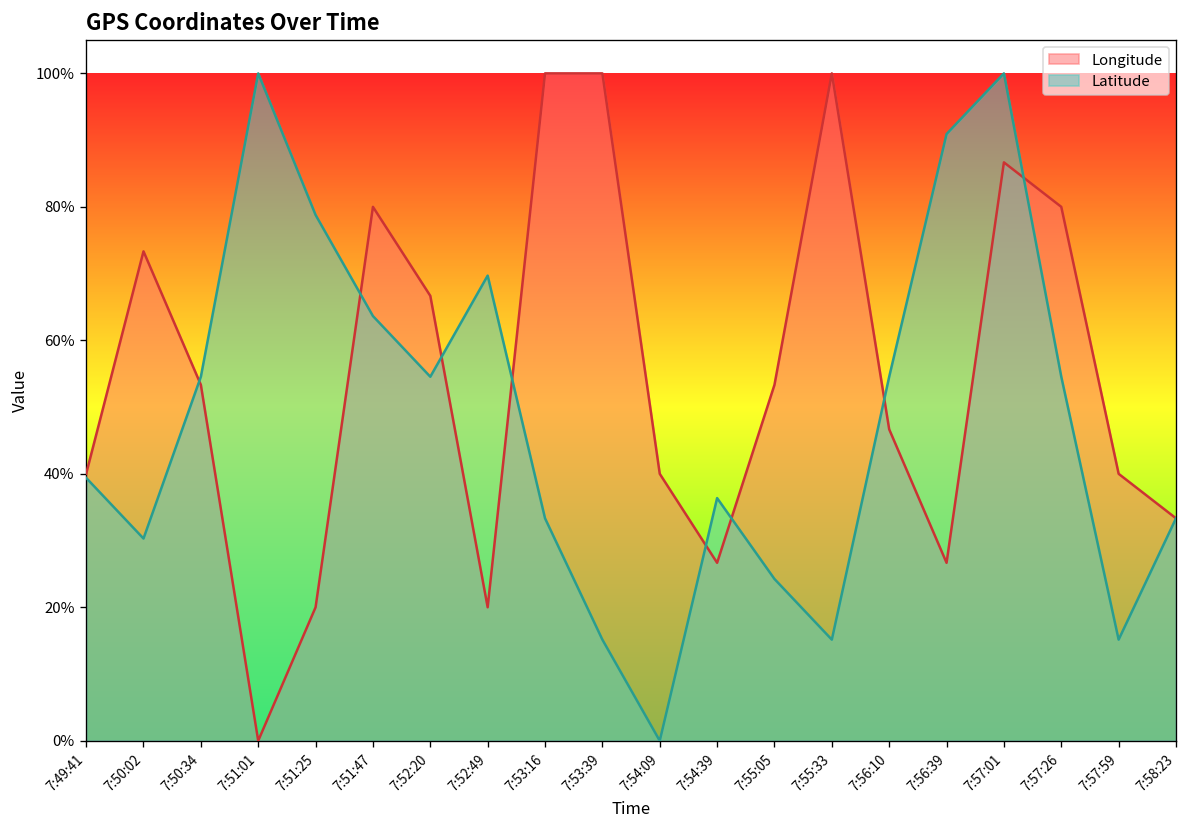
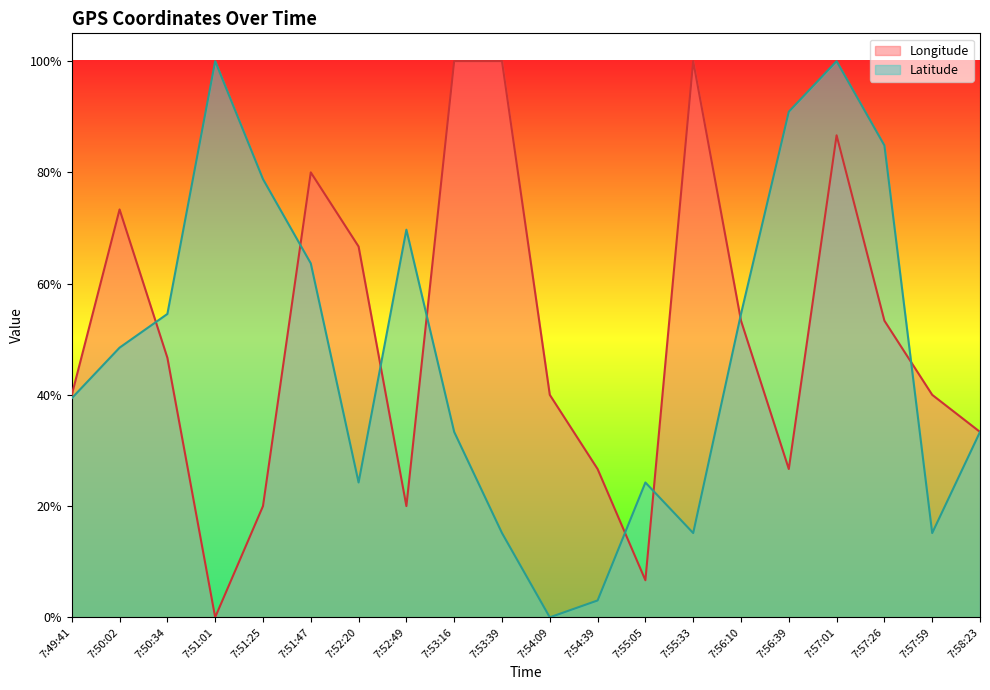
  {
    "Longitude": {
      "7:49:41": "40%",
      "7:50:02": "73%",
-     "7:50:34": "53%",
+     "7:50:34": "47%",
      "7:51:01": "0%",
      "7:51:25": "20%",
      "7:51:47": "80%",
      "7:52:20": "67%",
      "7:52:49": "20%",
      "7:53:16": "100%",
      "7:53:39": "100%",
      "7:54:09": "40%",
      "7:54:39": "27%",
-     "7:55:05": "53%",
+     "7:55:05": "7%",
      "7:55:33": "100%",
-     "7:56:10": "47%",
+     "7:56:10": "53%",
      "7:56:39": "27%",
      "7:57:01": "87%",
-     "7:57:26": "80%",
+     "7:57:26": "53%",
      "7:57:59": "40%"
    },
    "Latitude": {
      "7:49:41": "39%",
-     "7:50:02": "30%",
+     "7:50:02": "48%",
      "7:50:34": "55%",
      "7:51:01": "100%",
      "7:51:25": "79%",
      "7:51:47": "64%",
-     "7:52:20": "55%",
+     "7:52:20": "24%",
      "7:52:49": "70%",
      "7:53:16": "33%",
      "7:53:39": "15%",
      "7:54:09": "0%",
-     "7:54:39": "36%",
+     "7:54:39": "3%",
      "7:55:05": "24%",
      "7:55:33": "15%",
      "7:56:10": "55%",
      "7:56:39": "91%",
      "7:57:01": "100%",
-     "7:57:26": "55%",
+     "7:57:26": "85%",
      "7:57:59": "15%"
    }
  }
